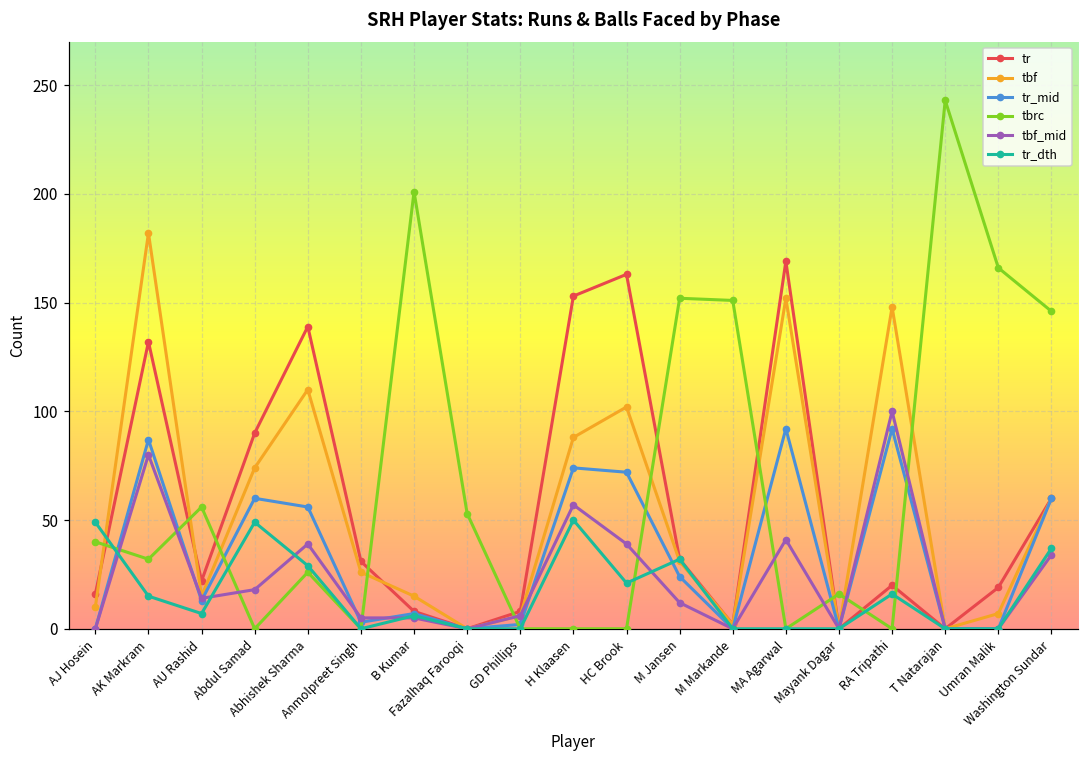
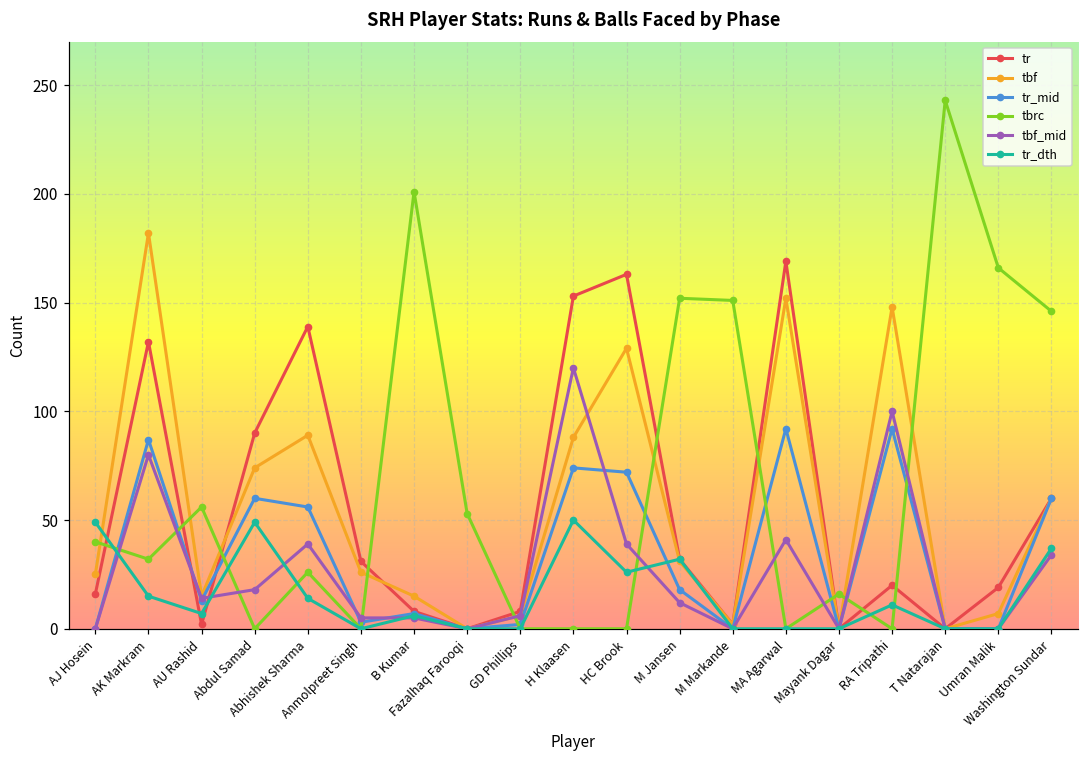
  {
    "tr": {
      "AJ Hosein": 16,
      "AK Markram": 132,
-     "AU Rashid": 22,
+     "AU Rashid": 2,
      "Abdul Samad": 90,
      "Abhishek Sharma": 139,
      "Anmolpreet Singh": 31,
      "GD Phillips": 8,
      "H Klaasen": 153,
      "HC Brook": 163,
      "MA Agarwal": 169,
      "RA Tripathi": 20,
      "Umran Malik": 19
    },
    "tbf": {
-     "AJ Hosein": 10,
+     "AJ Hosein": 25,
      "AK Markram": 182,
      "Abdul Samad": 74,
-     "Abhishek Sharma": 110,
+     "Abhishek Sharma": 89,
      "Anmolpreet Singh": 26,
      "B Kumar": 15,
      "H Klaasen": 88,
-     "HC Brook": 102,
+     "HC Brook": 129,
      "MA Agarwal": 152,
      "RA Tripathi": 148,
      "Umran Malik": 7
    },
    "tr_mid": {
      "AK Markram": 87,
      "Abdul Samad": 60,
      "Abhishek Sharma": 56,
      "Anmolpreet Singh": 3,
      "GD Phillips": 2,
      "H Klaasen": 74,
      "HC Brook": 72,
-     "M Jansen": 24,
+     "M Jansen": 18,
      "MA Agarwal": 92,
      "RA Tripathi": 92
    },
    "tbrc": {
      "AJ Hosein": 40,
      "AK Markram": 32,
      "AU Rashid": 56,
      "Abdul Samad": 0,
      "Abhishek Sharma": 26,
      "B Kumar": 201,
      "Fazalhaq Farooqi": 53,
      "H Klaasen": 0,
      "HC Brook": 0,
      "M Jansen": 152,
      "M Markande": 151,
      "Mayank Dagar": 16,
      "RA Tripathi": 0,
      "T Natarajan": 243,
      "Umran Malik": 166,
      "Washington Sundar": 146
    },
    "tbf_mid": {
      "AK Markram": 80,
      "Abdul Samad": 18,
      "Abhishek Sharma": 39,
      "Anmolpreet Singh": 5,
-     "H Klaasen": 57,
+     "H Klaasen": 120,
      "HC Brook": 39,
      "M Jansen": 12,
      "MA Agarwal": 41,
      "RA Tripathi": 100,
      "Washington Sundar": 34
    },
    "tr_dth": {
      "AJ Hosein": 49,
      "AK Markram": 15,
      "AU Rashid": 7,
      "Abdul Samad": 49,
-     "Abhishek Sharma": 29,
+     "Abhishek Sharma": 14,
      "H Klaasen": 50,
-     "HC Brook": 21,
-     "RA Tripathi": 16,
+     "HC Brook": 26,
+     "RA Tripathi": 11,
      "Washington Sundar": 37
    }
  }
